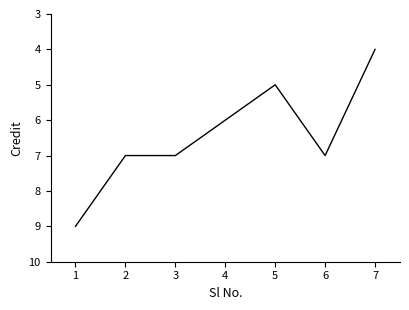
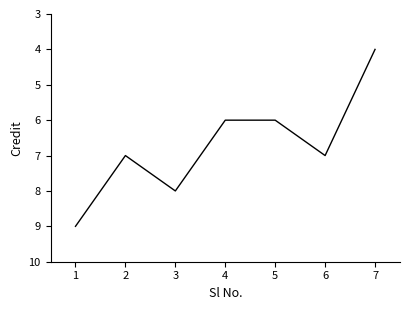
  {
    "1": 9,
    "2": 7,
-   "3": 7,
+   "3": 8,
    "4": 6,
-   "5": 5,
+   "5": 6,
    "6": 7,
    "7": 4
  }
